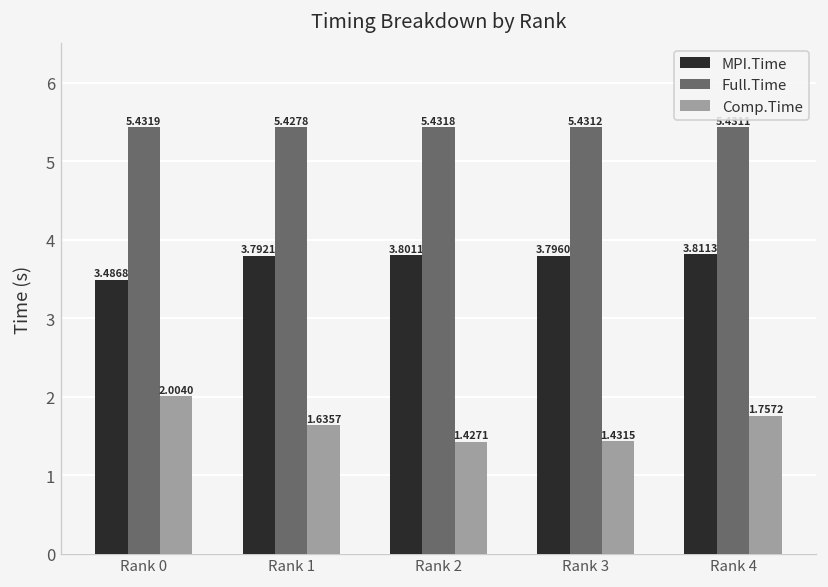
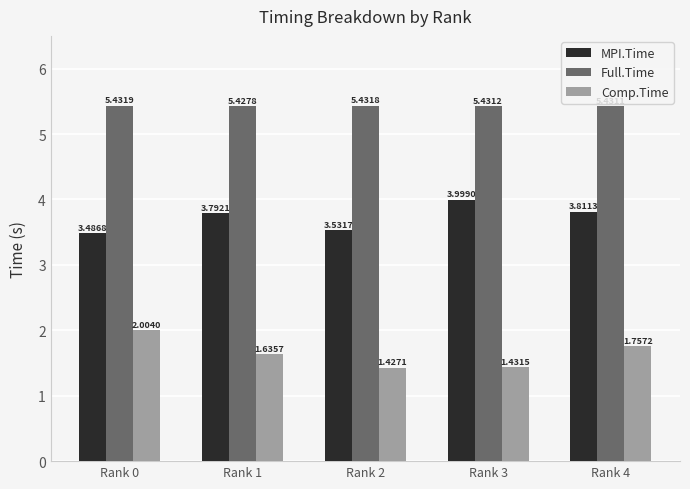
  {
    "MPI.Time": {
      "Rank 0": 3.4868,
      "Rank 1": 3.7921,
-     "Rank 2": 3.8011,
-     "Rank 3": 3.7960,
+     "Rank 2": 3.5317,
+     "Rank 3": 3.9990,
      "Rank 4": 3.8113
    },
    "Full.Time": {
      "Rank 0": 5.4319,
      "Rank 1": 5.4278,
      "Rank 2": 5.4318,
      "Rank 3": 5.4312
    },
    "Comp.Time": {
      "Rank 0": 2.0040,
      "Rank 1": 1.6357,
      "Rank 2": 1.4271,
      "Rank 3": 1.4315,
      "Rank 4": 1.7572
    }
  }
